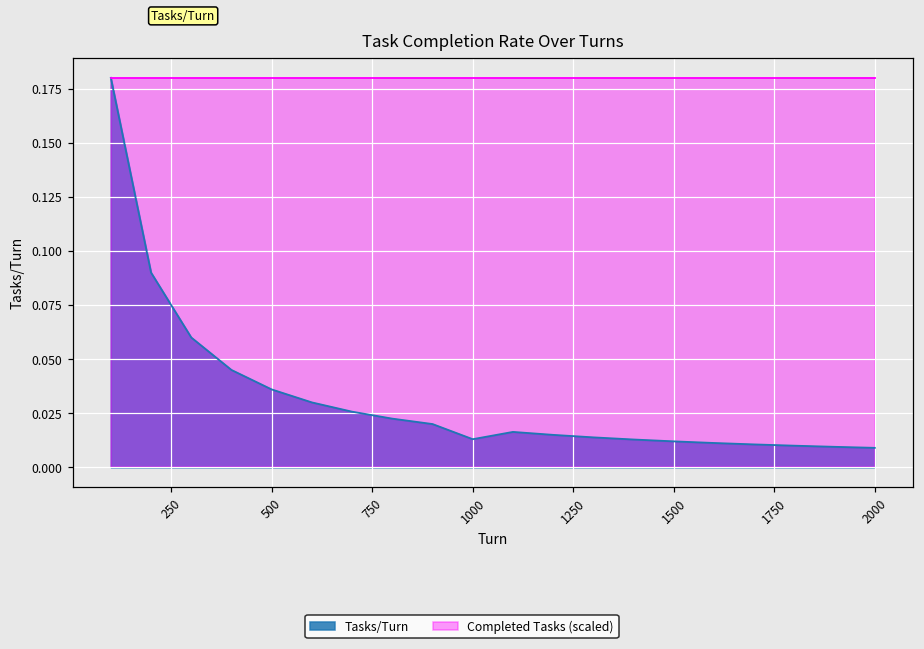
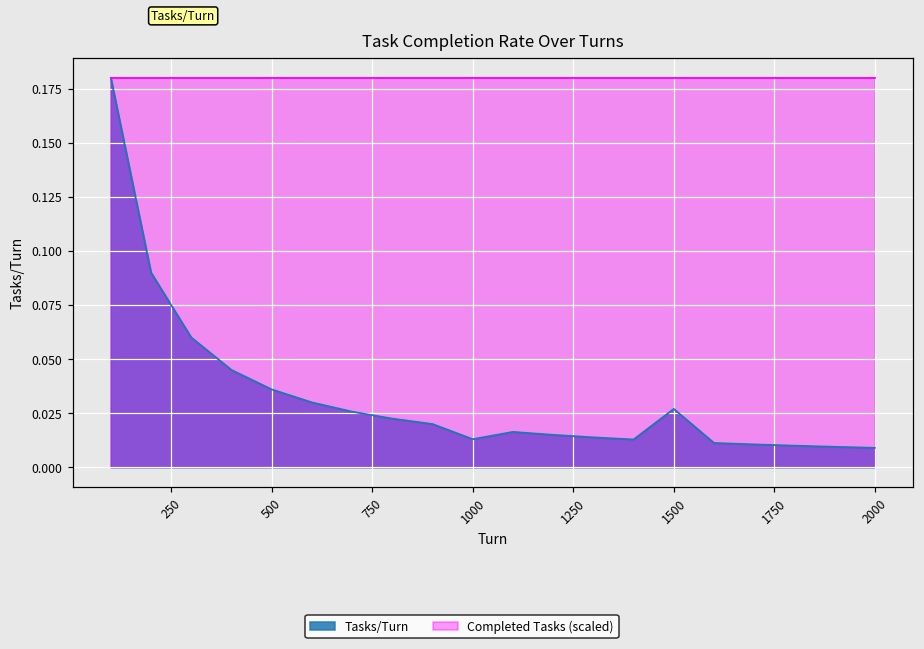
  {
    "Tasks/Turn": {
      "500": 0.036,
      "1000": 0.013,
-     "1500": 0.012,
+     "1500": 0.027,
      "2000": 0.009
    },
    "Completed Tasks (scaled)": {
      "500": 0.180,
      "1000": 0.180,
      "1500": 0.180,
      "2000": 0.180
    }
  }
